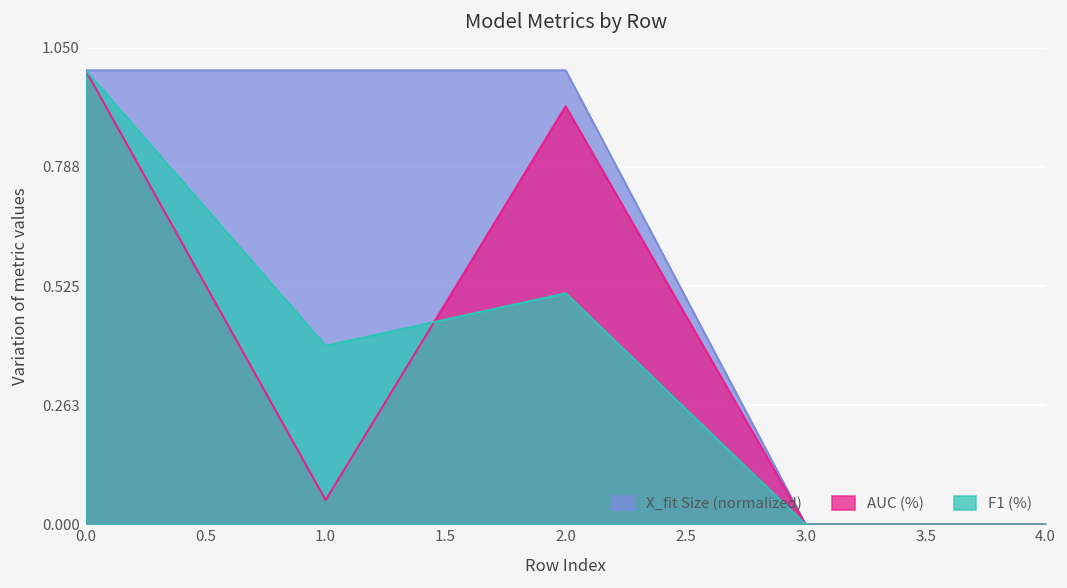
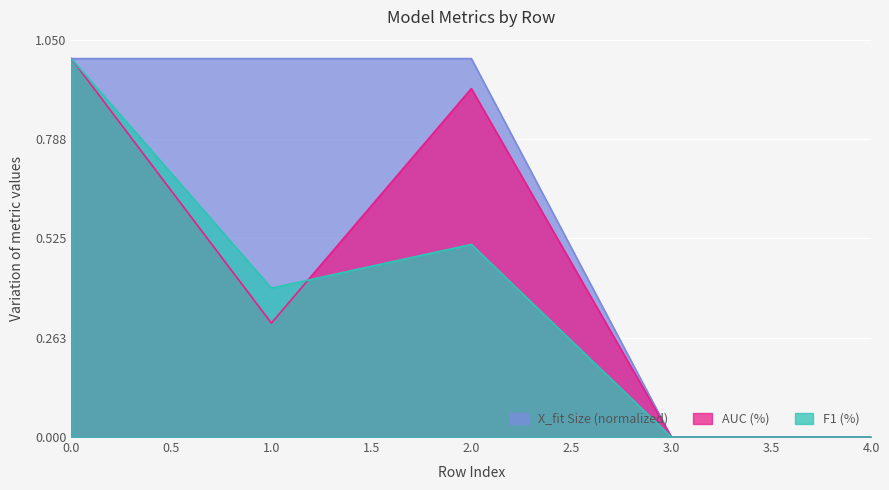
  {
    "X_fit Size (normalized)": {
      "1.0": 1.00,
      "2.0": 1.00
    },
    "AUC (%)": {
-     "1.0": 0.05,
+     "1.0": 0.30,
      "2.0": 0.92
    },
    "F1 (%)": {
      "1.0": 0.39,
      "2.0": 0.51
    }
  }
